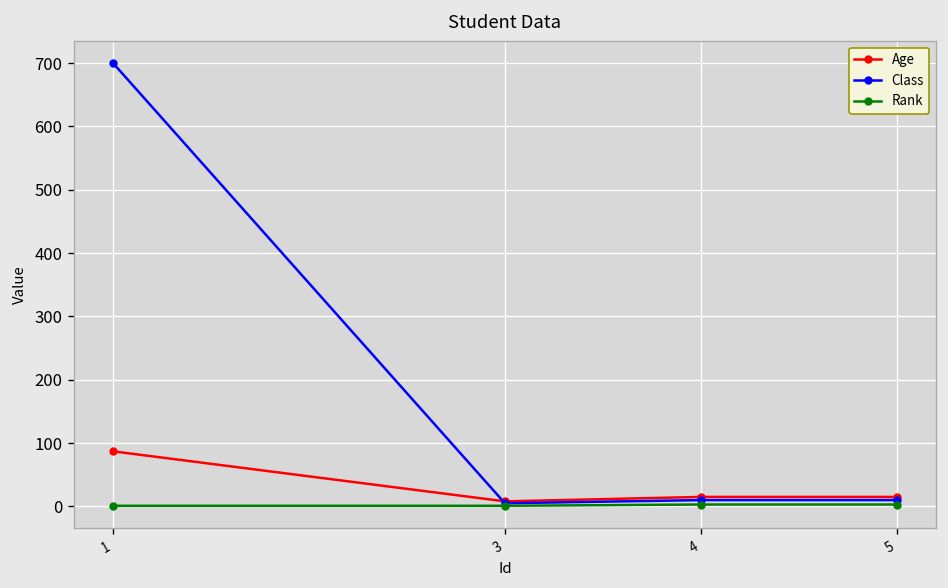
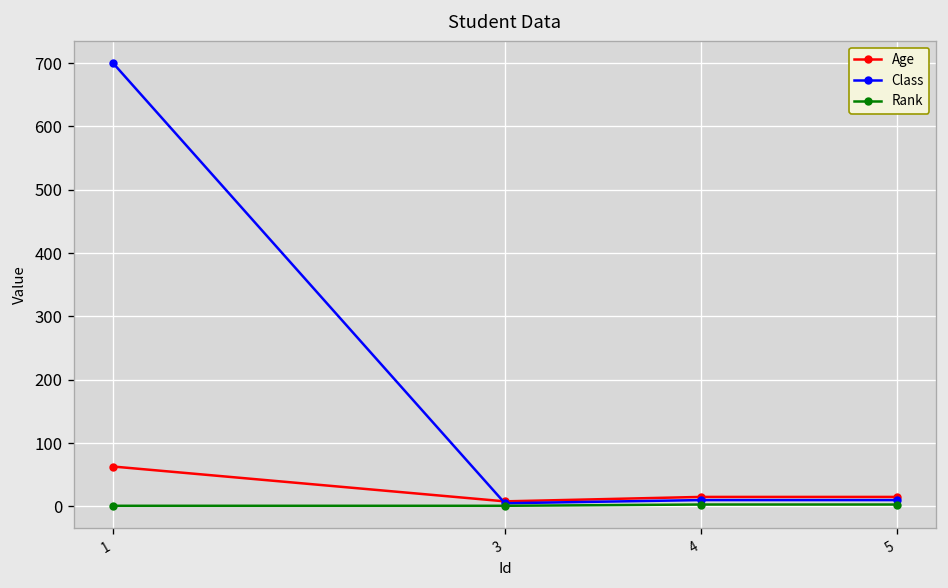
  {
    "Age": {
-     "1": 90,
+     "1": 60,
      "4": 20,
      "5": 20
    },
    "Class": {
      "1": 700,
      "4": 10,
      "5": 10
    },
    "Rank": {
      "1": 0,
      "4": 0,
      "5": 0
    }
  }
